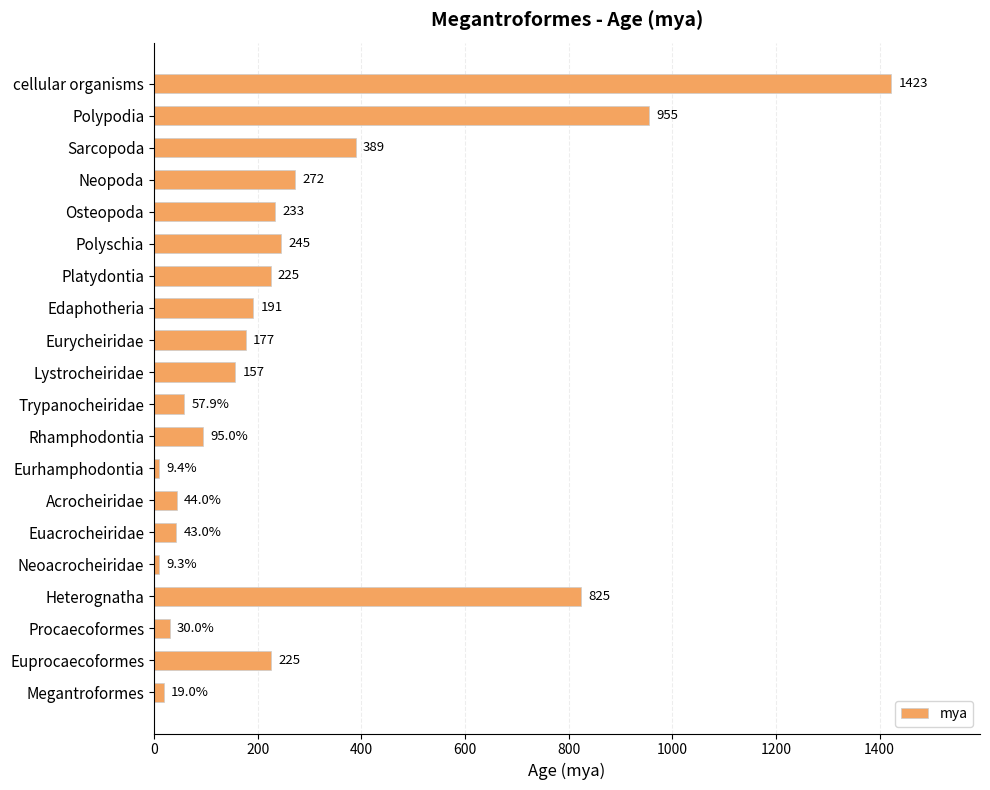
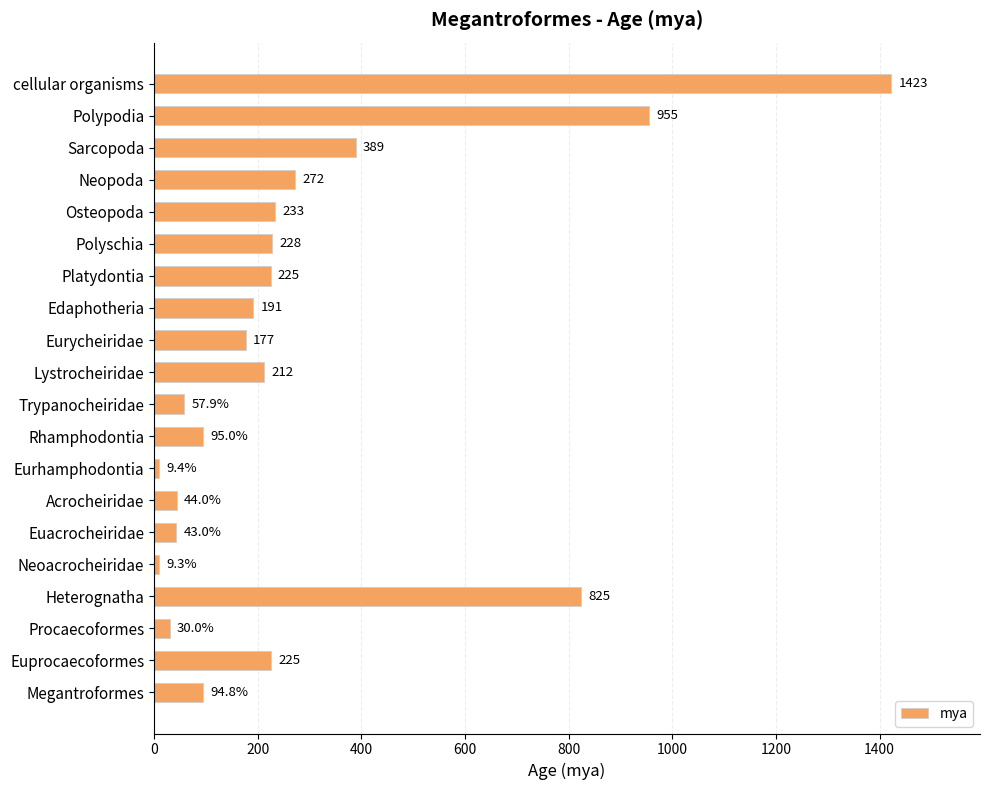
  {
    "cellular organisms": "1423",
    "Polypodia": "955",
    "Sarcopoda": "389",
    "Neopoda": "272",
    "Osteopoda": "233",
-   "Polyschia": "245",
+   "Polyschia": "228",
    "Platydontia": "225",
    "Edaphotheria": "191",
    "Eurycheiridae": "177",
-   "Lystrocheiridae": "157",
+   "Lystrocheiridae": "212",
    "Trypanocheiridae": "57.9%",
    "Rhamphodontia": "95.0%",
    "Eurhamphodontia": "9.4%",
    "Acrocheiridae": "44.0%",
    "Euacrocheiridae": "43.0%",
    "Neoacrocheiridae": "9.3%",
    "Heterognatha": "825",
    "Procaecoformes": "30.0%",
    "Euprocaecoformes": "225",
-   "Megantroformes": "19.0%"
+   "Megantroformes": "94.8%"
  }
